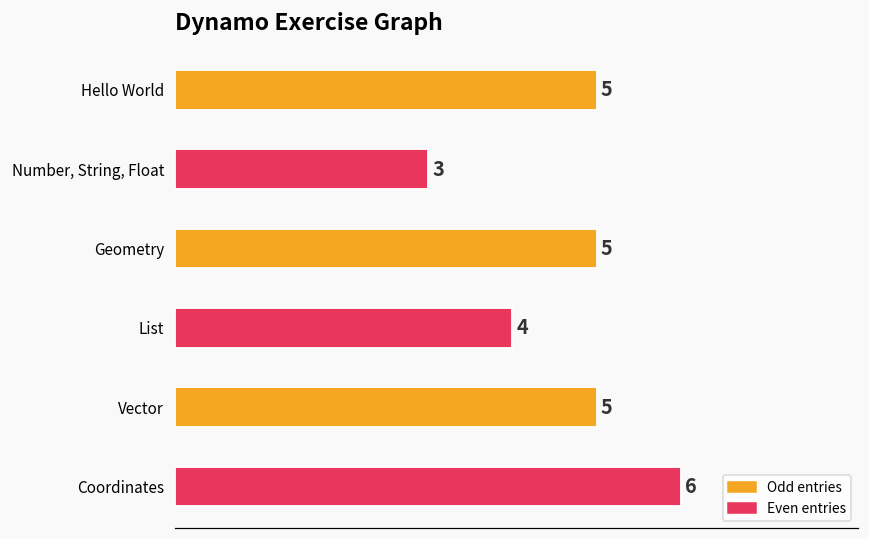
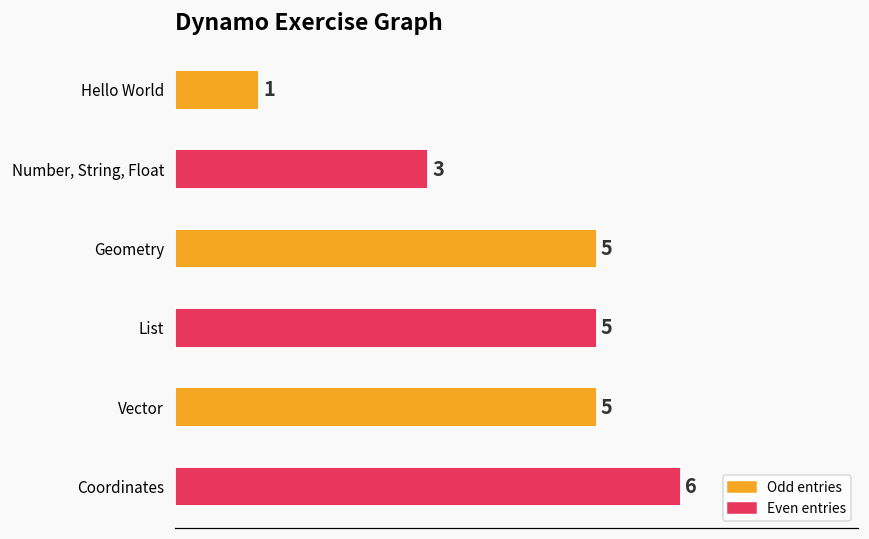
  {
-   "Hello World": 5,
+   "Hello World": 1,
    "Number, String, Float": 3,
    "Geometry": 5,
-   "List": 4,
+   "List": 5,
    "Vector": 5,
    "Coordinates": 6
  }
